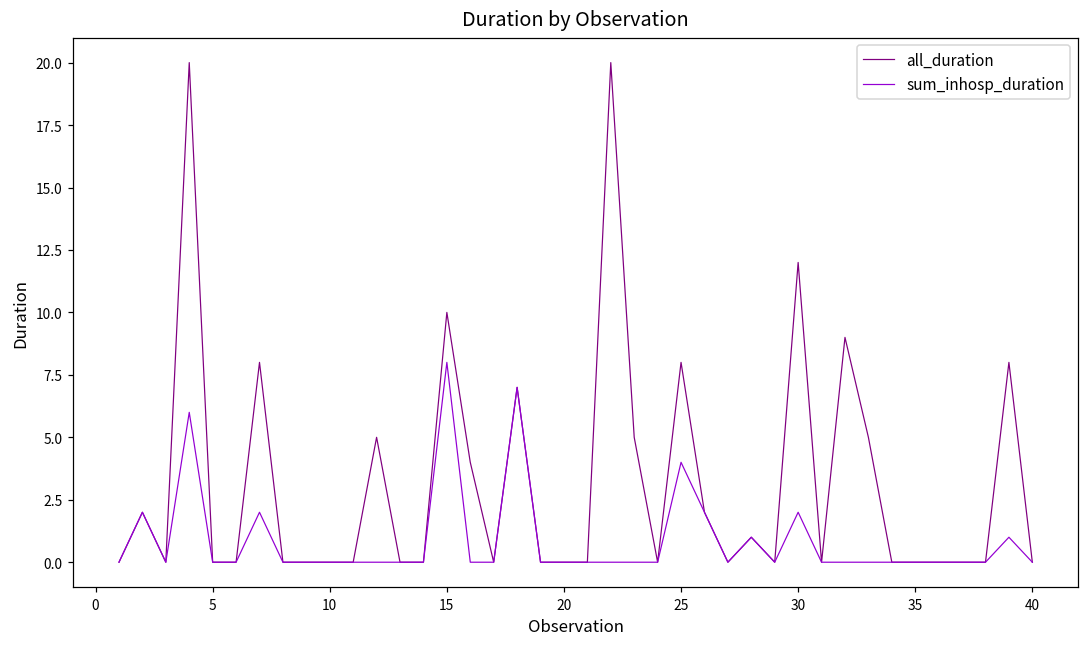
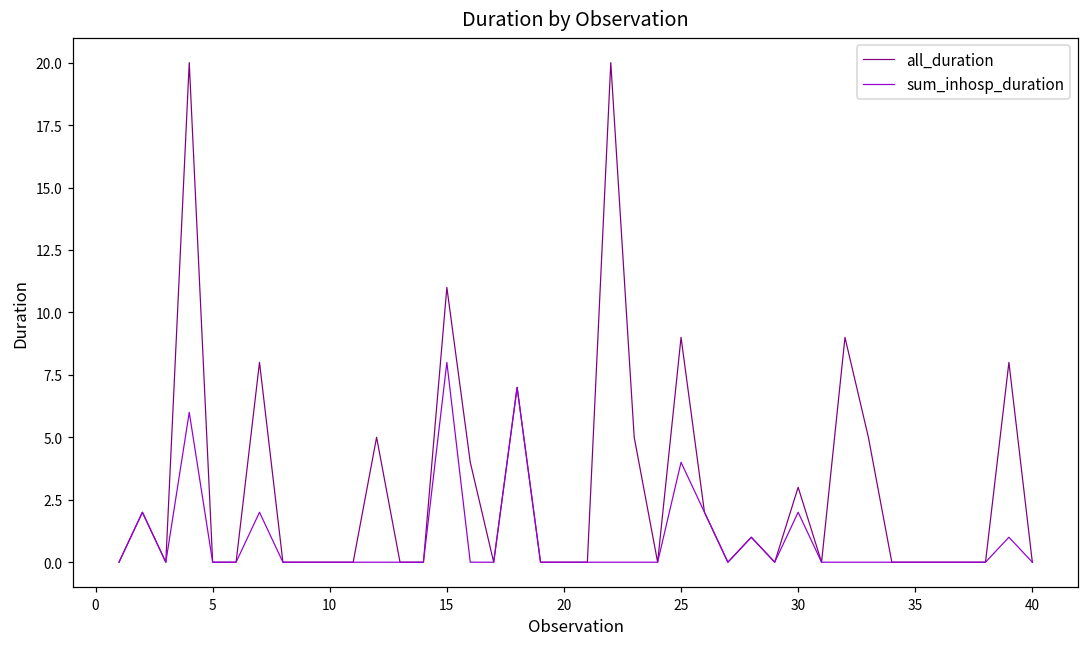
  {
    "all_duration": {
-     "15": 10,
-     "25": 8,
-     "30": 12
+     "15": 11,
+     "25": 9,
+     "30": 3
    },
    "sum_inhosp_duration": {
      "15": 8,
      "25": 4,
      "30": 2
    }
  }
